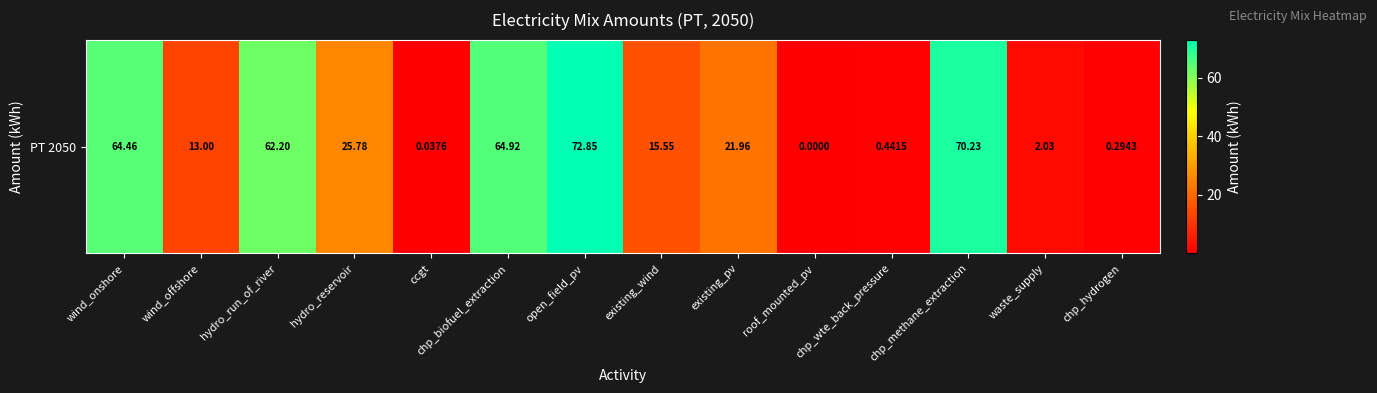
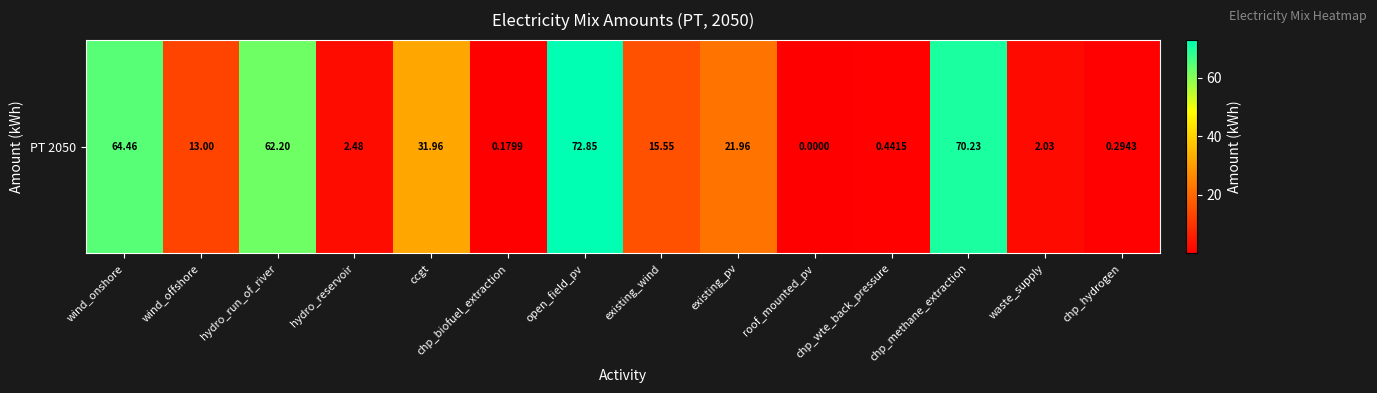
  {
    "PT 2050": {
      "wind_onshore": 64.46,
      "wind_offshore": 13.00,
      "hydro_run_of_river": 62.20,
-     "hydro_reservoir": 25.78,
-     "ccgt": 0.0376,
-     "chp_biofuel_extraction": 64.92,
+     "hydro_reservoir": 2.48,
+     "ccgt": 31.96,
+     "chp_biofuel_extraction": 0.1799,
      "open_field_pv": 72.85,
      "existing_wind": 15.55,
      "existing_pv": 21.96,
      "roof_mounted_pv": 0.0000,
      "chp_wte_back_pressure": 0.4415,
      "chp_methane_extraction": 70.23,
      "waste_supply": 2.03,
      "chp_hydrogen": 0.2943
    }
  }
